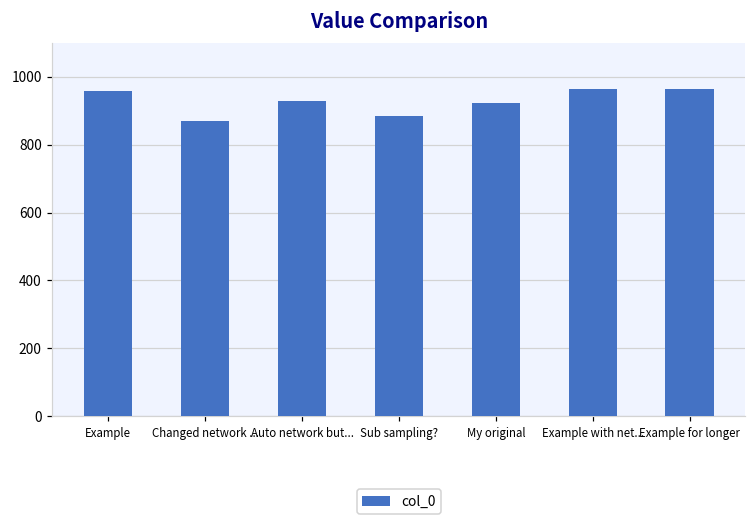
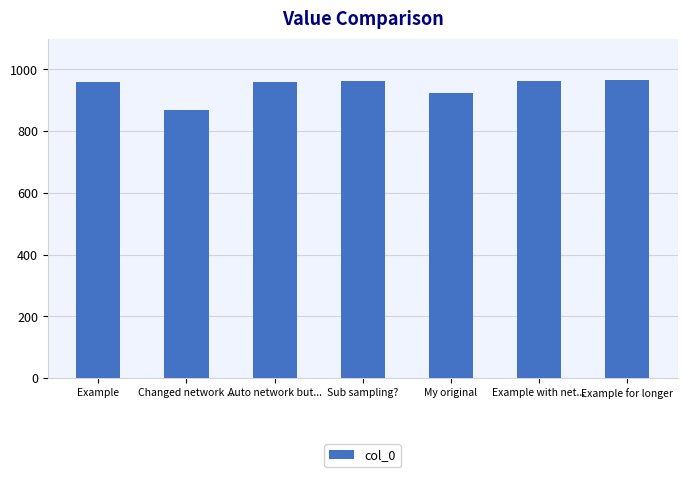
  {
    "Example": 960,
    "Changed network ...": 870,
-   "Auto network but...": 930,
-   "Sub sampling?": 880,
+   "Auto network but...": 960,
+   "Sub sampling?": 960,
    "My original": 920,
    "Example with net...": 960,
    "Example for longer": 970
  }
